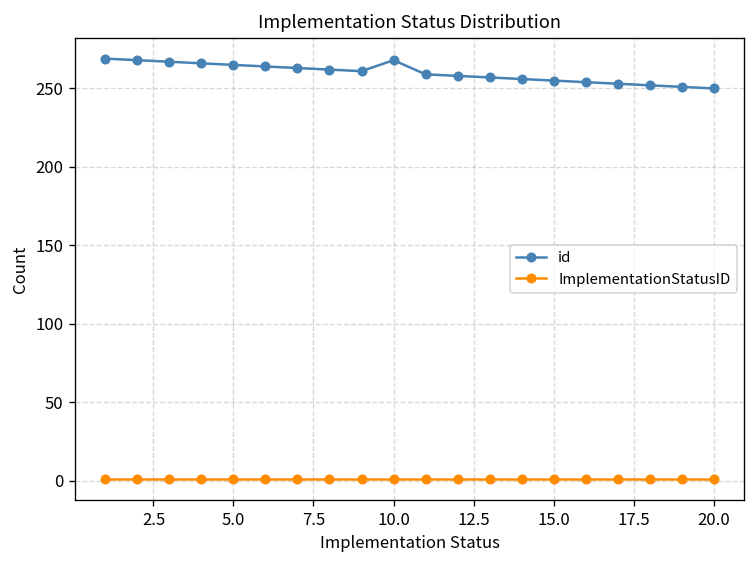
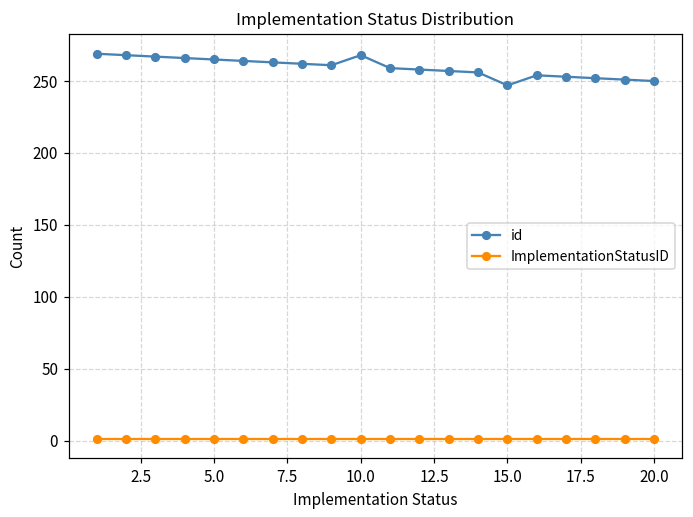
  {
    "id": {
      "5.0": 265,
      "10.0": 268,
-     "15.0": 255,
+     "15.0": 247,
      "20.0": 250
    },
    "ImplementationStatusID": {
      "5.0": 1,
      "10.0": 1,
      "15.0": 1,
      "20.0": 1
    }
  }
